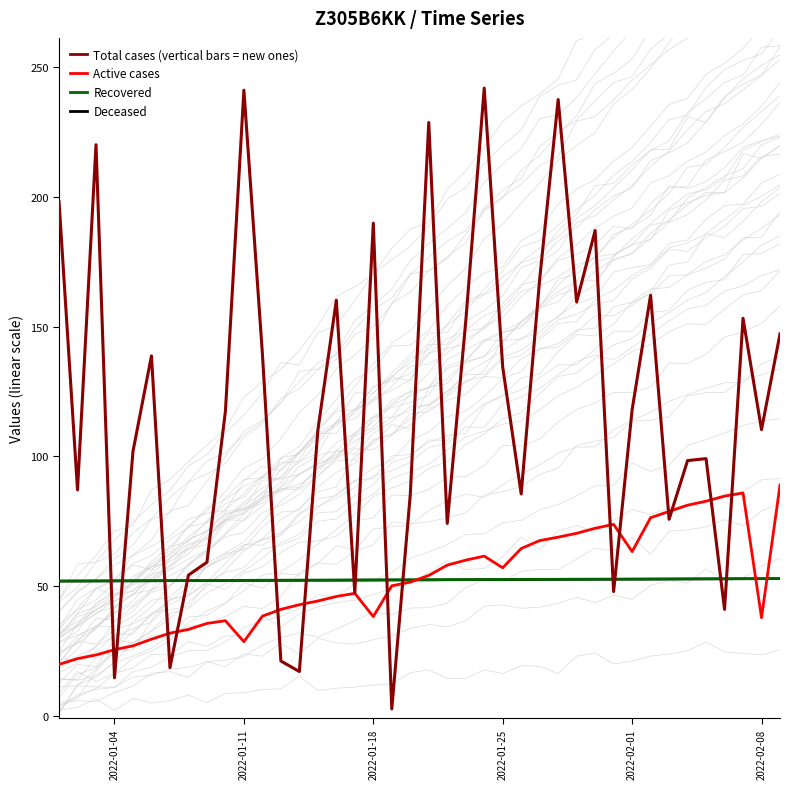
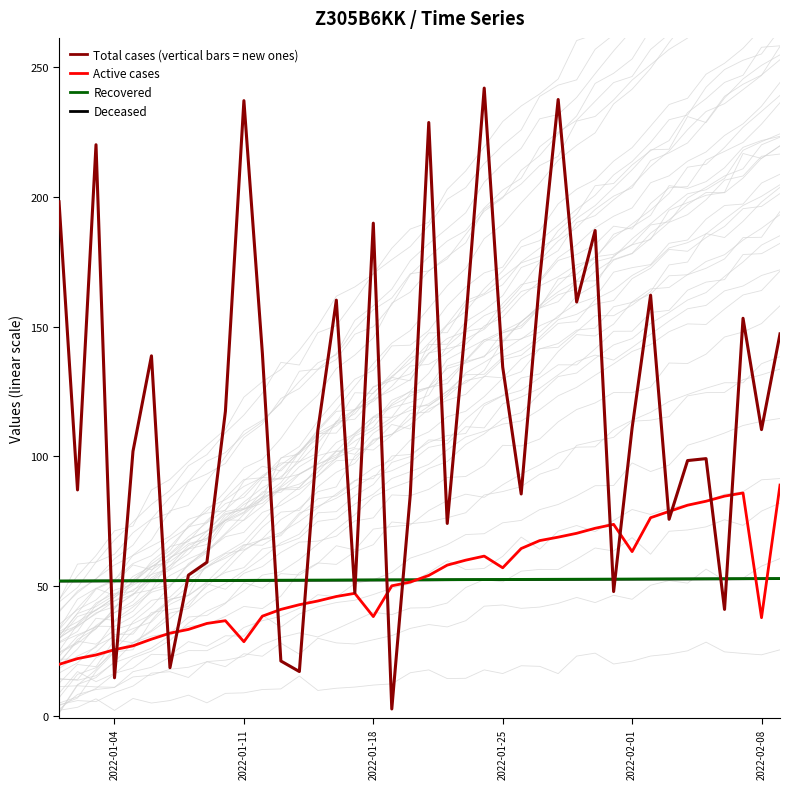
  {
    "Total cases (vertical bars = new ones)": {
      "2022-01-04": 15,
-     "2022-01-11": 241,
+     "2022-01-11": 237,
      "2022-01-18": 190,
      "2022-01-25": 134,
-     "2022-02-01": 118,
+     "2022-02-01": 111,
      "2022-02-08": 110
    },
    "Active cases": {
      "2022-01-11": 28,
      "2022-01-18": 38,
      "2022-01-25": 57,
      "2022-02-01": 63,
      "2022-02-08": 38
    }
  }
